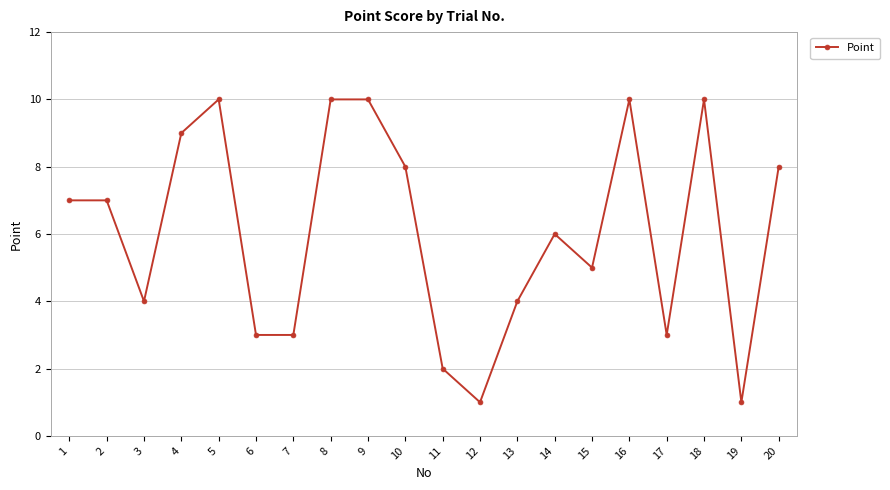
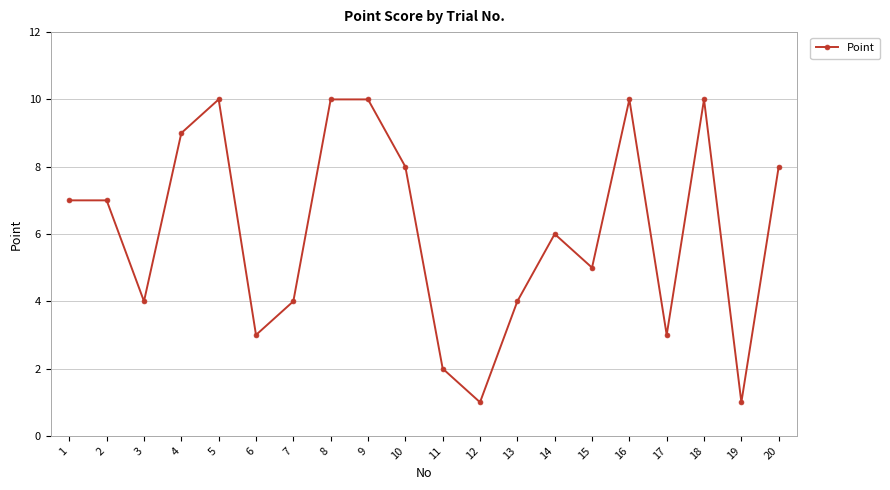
  {
    "1": 7,
    "2": 7,
    "3": 4,
    "4": 9,
    "5": 10,
    "6": 3,
-   "7": 3,
+   "7": 4,
    "8": 10,
    "9": 10,
    "10": 8,
    "11": 2,
    "12": 1,
    "13": 4,
    "14": 6,
    "15": 5,
    "16": 10,
    "17": 3,
    "18": 10,
    "19": 1,
    "20": 8
  }
